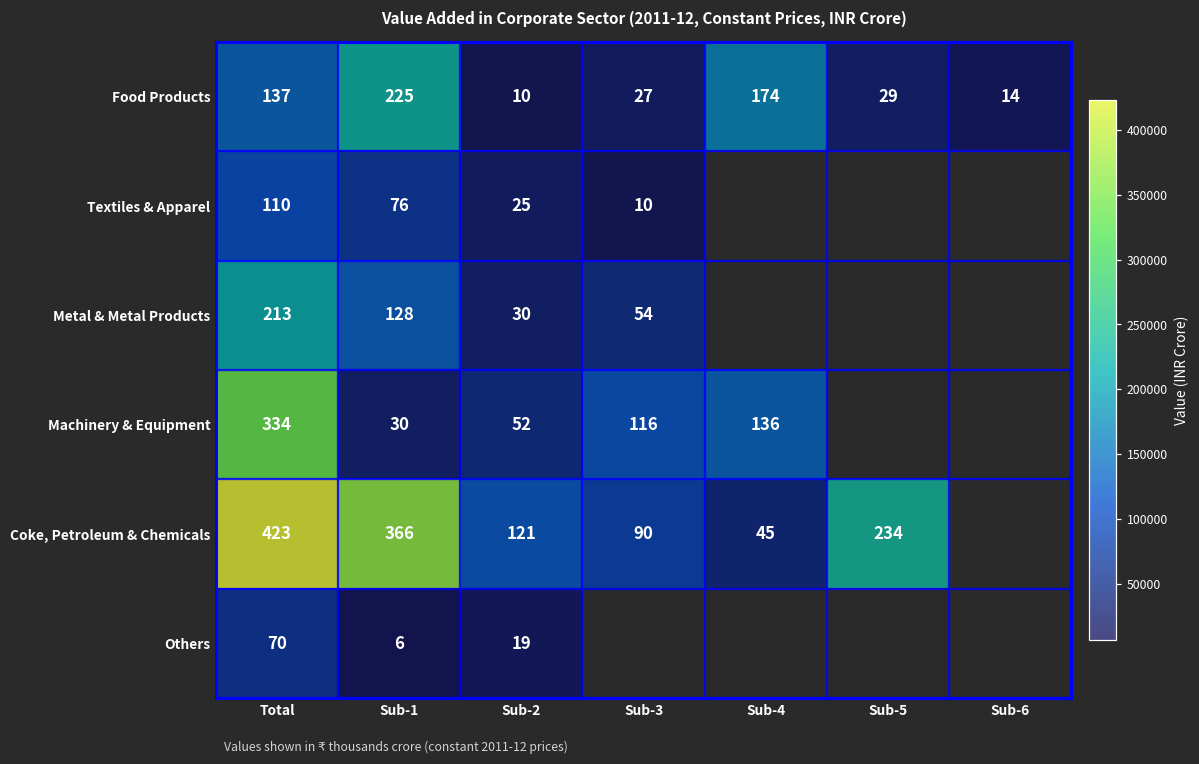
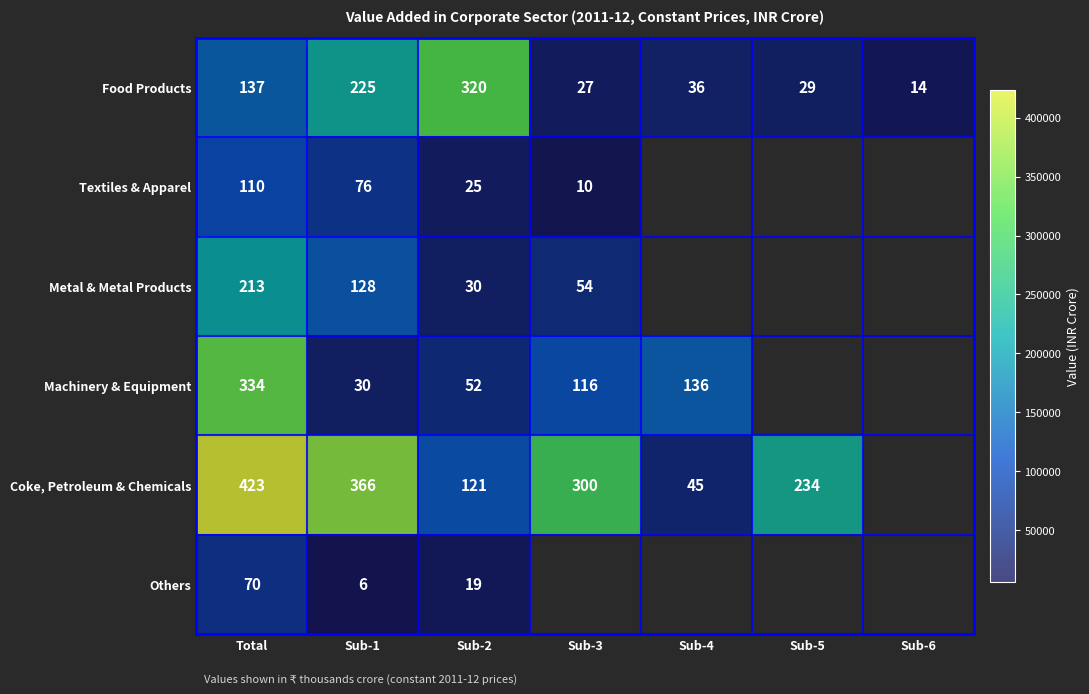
  {
    "Food Products": {
      "Total": 137,
      "Sub-1": 225,
-     "Sub-2": 10,
+     "Sub-2": 320,
      "Sub-3": 27,
-     "Sub-4": 174,
+     "Sub-4": 36,
      "Sub-5": 29,
      "Sub-6": 14
    },
    "Textiles & Apparel": {
      "Total": 110,
      "Sub-1": 76,
      "Sub-2": 25,
      "Sub-3": 10
    },
    "Metal & Metal Products": {
      "Total": 213,
      "Sub-1": 128,
      "Sub-2": 30,
      "Sub-3": 54
    },
    "Machinery & Equipment": {
      "Total": 334,
      "Sub-1": 30,
      "Sub-2": 52,
      "Sub-3": 116,
      "Sub-4": 136
    },
    "Coke, Petroleum & Chemicals": {
      "Total": 423,
      "Sub-1": 366,
      "Sub-2": 121,
-     "Sub-3": 90,
+     "Sub-3": 300,
      "Sub-4": 45,
      "Sub-5": 234
    },
    "Others": {
      "Total": 70,
      "Sub-1": 6,
      "Sub-2": 19
    }
  }
